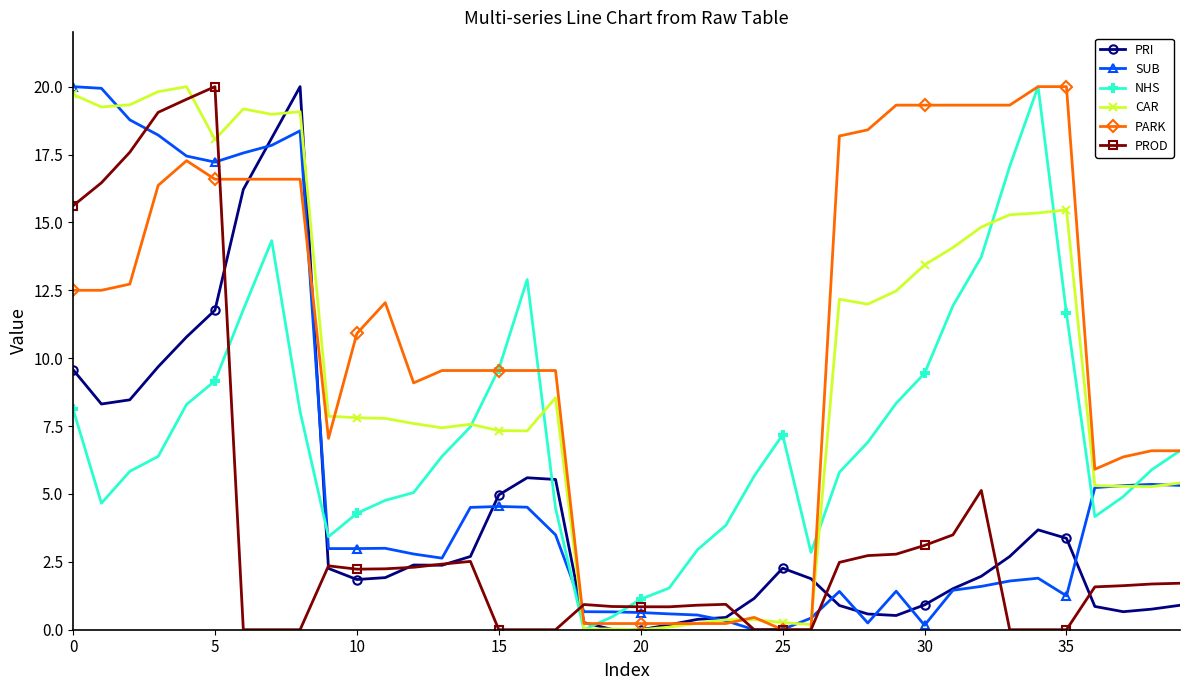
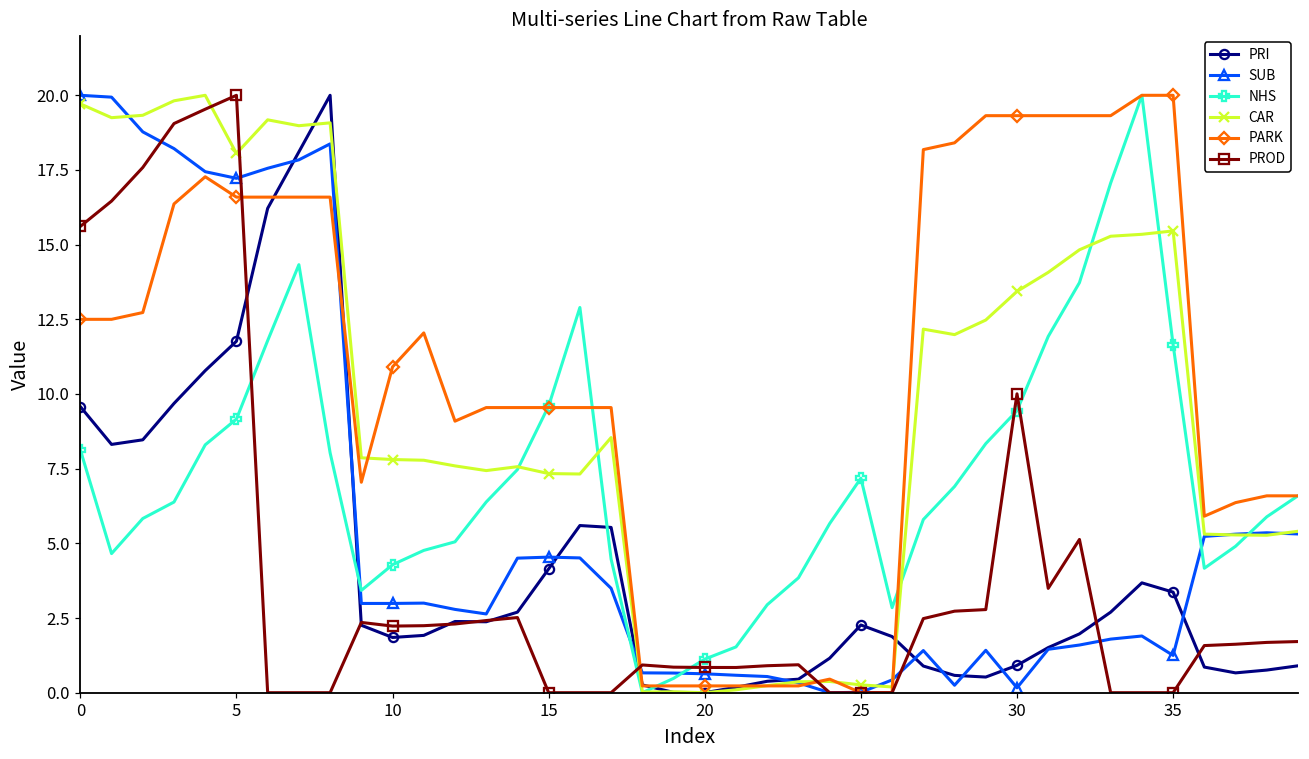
  {
    "PRI": {
      "0": 9.6,
      "5": 11.8,
      "10": 1.8,
-     "15": 5.0,
+     "15": 4.1,
      "25": 2.3,
      "30": 0.9,
      "35": 3.4
    },
    "SUB": {
      "0": 20.0,
      "5": 17.2,
      "10": 3.0,
      "15": 4.5,
      "20": 0.6,
      "30": 0.2,
      "35": 1.2
    },
    "NHS": {
      "0": 8.1,
      "5": 9.2,
      "10": 4.3,
      "20": 1.1,
      "25": 7.2,
      "30": 9.4,
      "35": 11.6
    },
    "CAR": {
      "0": 19.7,
      "5": 18.1,
      "10": 7.8,
      "15": 7.3,
      "25": 0.3,
      "30": 13.4,
      "35": 15.5
    },
    "PARK": {
      "0": 12.5,
      "5": 16.6,
      "10": 10.9,
      "20": 0.2,
      "30": 19.3,
      "35": 20.0
    },
    "PROD": {
      "0": 15.6,
      "5": 20.0,
      "10": 2.2,
      "15": 0.0,
      "20": 0.8,
-     "30": 3.1,
+     "30": 10.0,
      "35": 0.0
    }
  }
